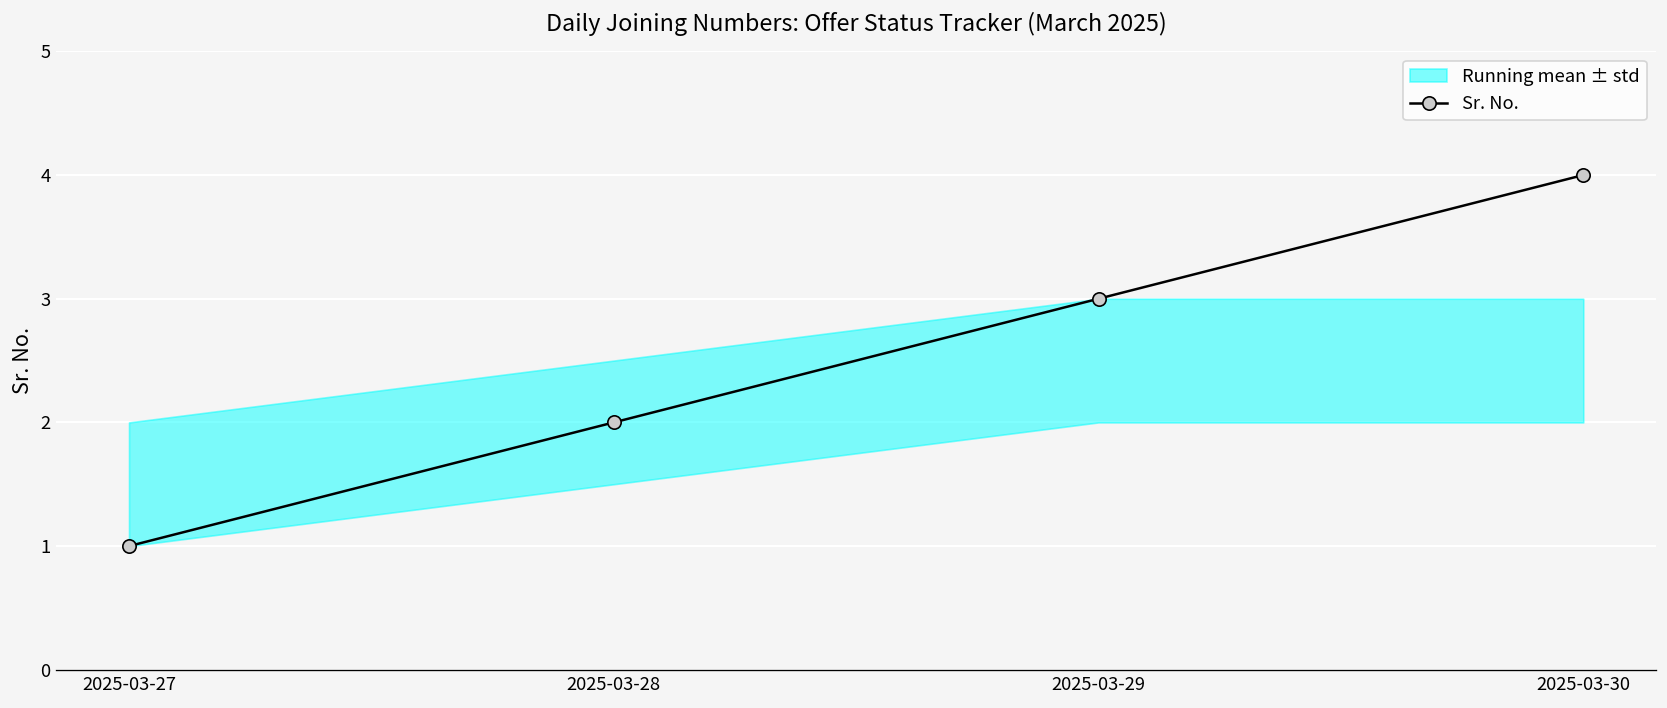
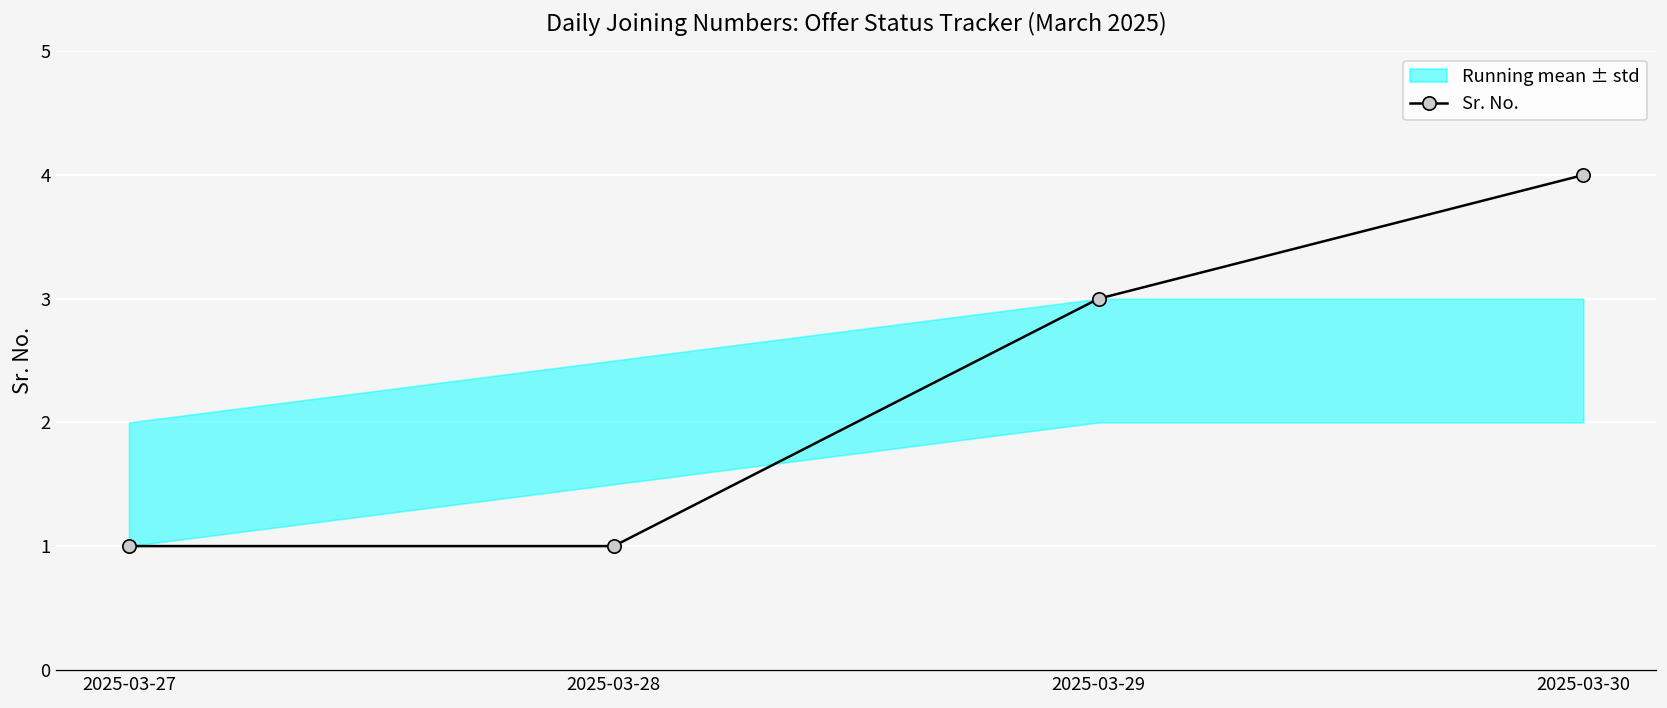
  {
    "Sr. No.": {
      "2025-03-27": 1,
-     "2025-03-28": 2,
+     "2025-03-28": 1,
      "2025-03-30": 4
    }
  }
